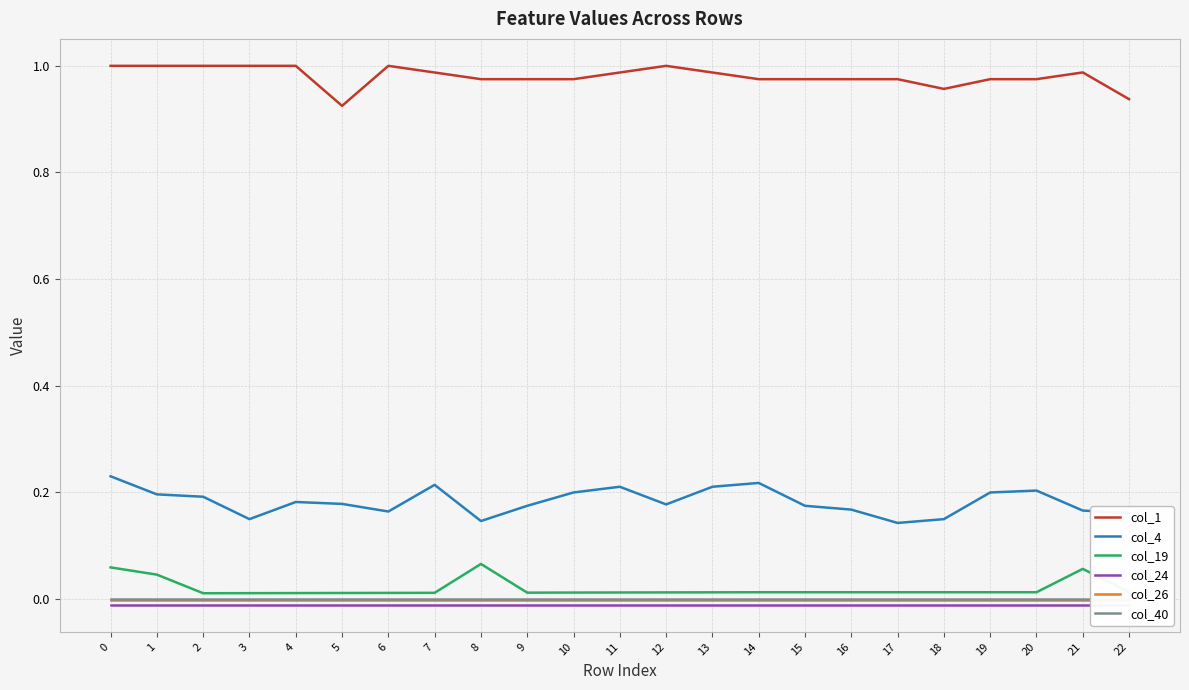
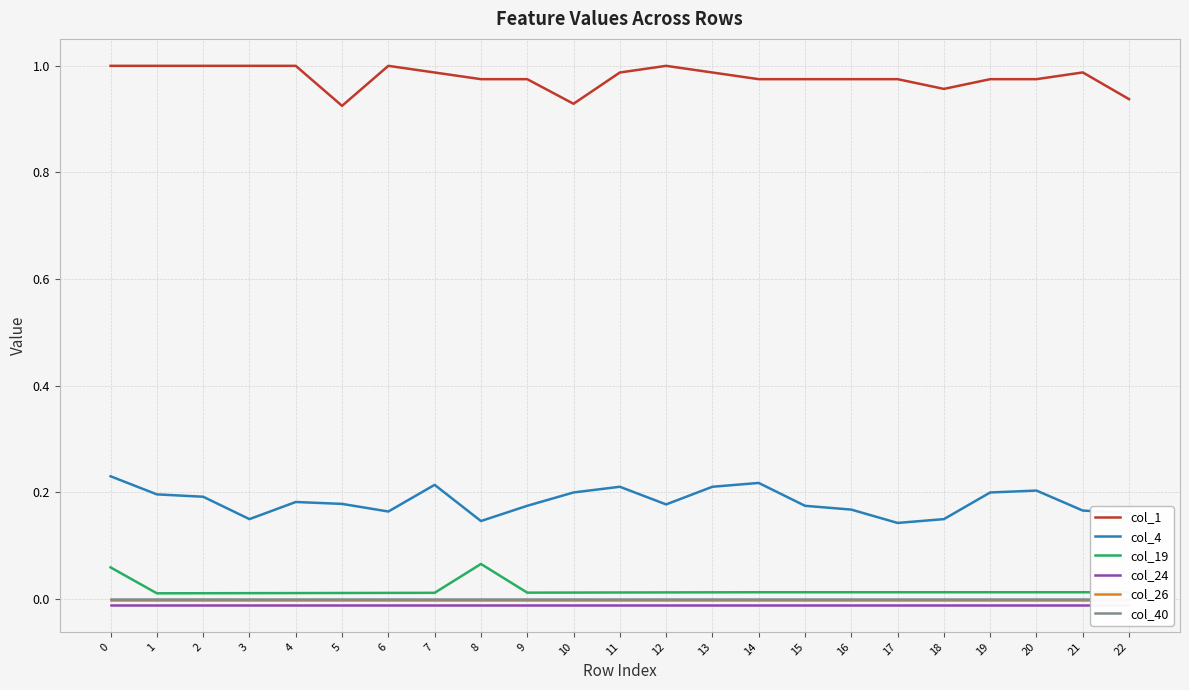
  {
    "col_1": {
      "0": 1.00,
      "1": 1.00,
      "2": 1.00,
      "3": 1.00,
      "4": 1.00,
      "5": 0.93,
      "6": 1.00,
      "7": 0.99,
      "8": 0.98,
      "9": 0.98,
-     "10": 0.98,
+     "10": 0.93,
      "11": 0.99,
      "12": 1.00,
      "13": 0.99,
      "14": 0.98,
      "15": 0.98,
      "16": 0.98,
      "17": 0.98,
      "18": 0.96,
      "19": 0.98,
      "20": 0.98,
      "21": 0.99,
      "22": 0.94
    },
    "col_4": {
      "0": 0.23,
      "1": 0.20,
      "2": 0.19,
      "3": 0.15,
      "4": 0.18,
      "5": 0.18,
      "6": 0.16,
      "7": 0.21,
      "8": 0.15,
      "9": 0.18,
      "10": 0.20,
      "11": 0.21,
      "12": 0.18,
      "13": 0.21,
      "14": 0.22,
      "15": 0.18,
      "16": 0.17,
      "17": 0.14,
      "18": 0.15,
      "19": 0.20,
      "20": 0.20,
      "21": 0.17
    },
    "col_19": {
      "0": 0.06,
-     "1": 0.05,
+     "1": 0.01,
      "2": 0.01,
      "3": 0.01,
      "4": 0.01,
      "5": 0.01,
      "6": 0.01,
      "7": 0.01,
      "8": 0.07,
      "9": 0.01,
      "10": 0.01,
      "11": 0.01,
      "12": 0.01,
      "13": 0.01,
      "14": 0.01,
      "15": 0.01,
      "16": 0.01,
      "17": 0.01,
      "18": 0.01,
      "19": 0.01,
      "20": 0.01,
-     "21": 0.06
+     "21": 0.01
    },
    "col_24": {
      "0": -0.01,
      "1": -0.01,
      "2": -0.01,
      "3": -0.01,
      "4": -0.01,
      "5": -0.01,
      "6": -0.01,
      "7": -0.01,
      "8": -0.01,
      "9": -0.01,
      "10": -0.01,
      "11": -0.01,
      "12": -0.01,
      "13": -0.01,
      "14": -0.01,
      "15": -0.01,
      "16": -0.01,
      "17": -0.01,
      "18": -0.01,
      "19": -0.01,
      "20": -0.01,
      "21": -0.01
    }
  }
